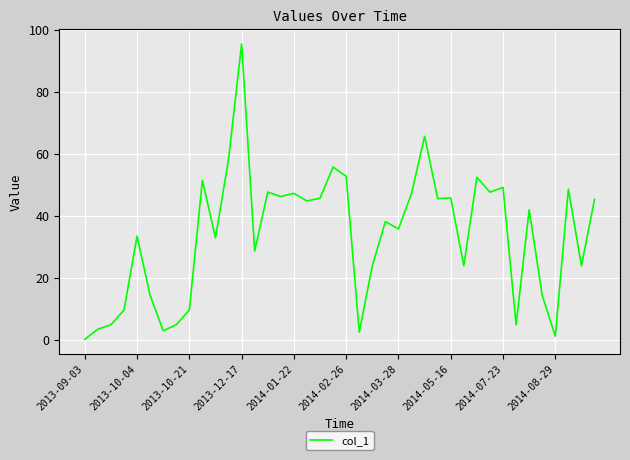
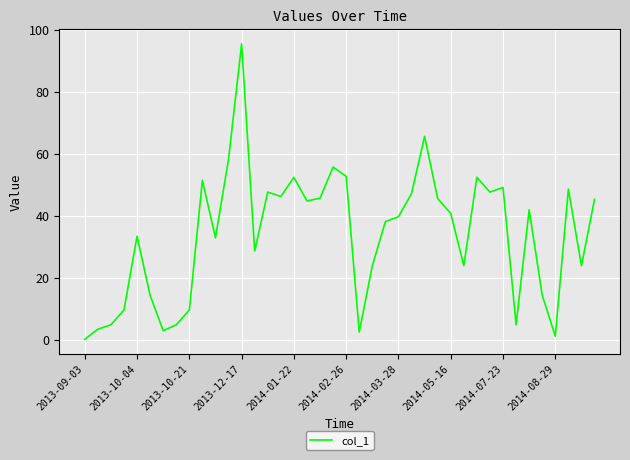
  {
    "2013-09-03": 0,
    "2013-10-04": 33,
    "2013-10-21": 10,
    "2013-12-17": 95,
-   "2014-01-22": 47,
+   "2014-01-22": 52,
    "2014-02-26": 53,
-   "2014-03-28": 36,
-   "2014-05-16": 46,
+   "2014-03-28": 40,
+   "2014-05-16": 41,
    "2014-07-23": 49,
    "2014-08-29": 1
  }
